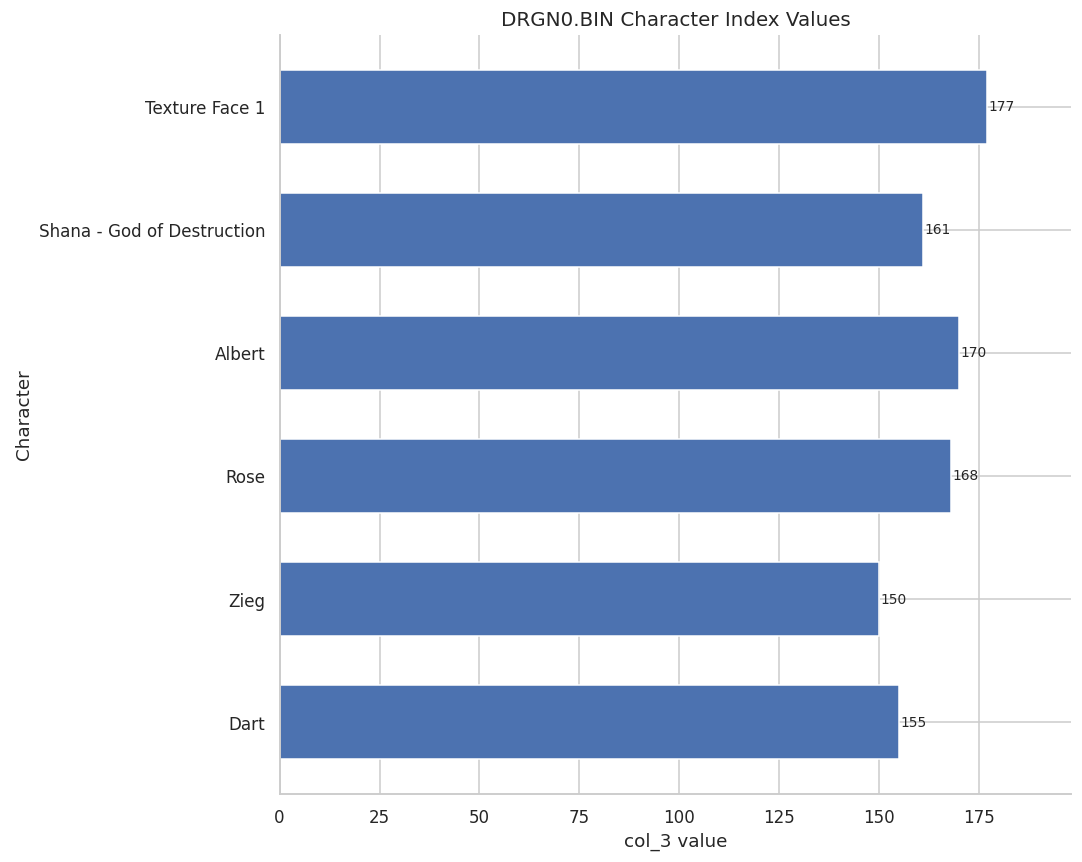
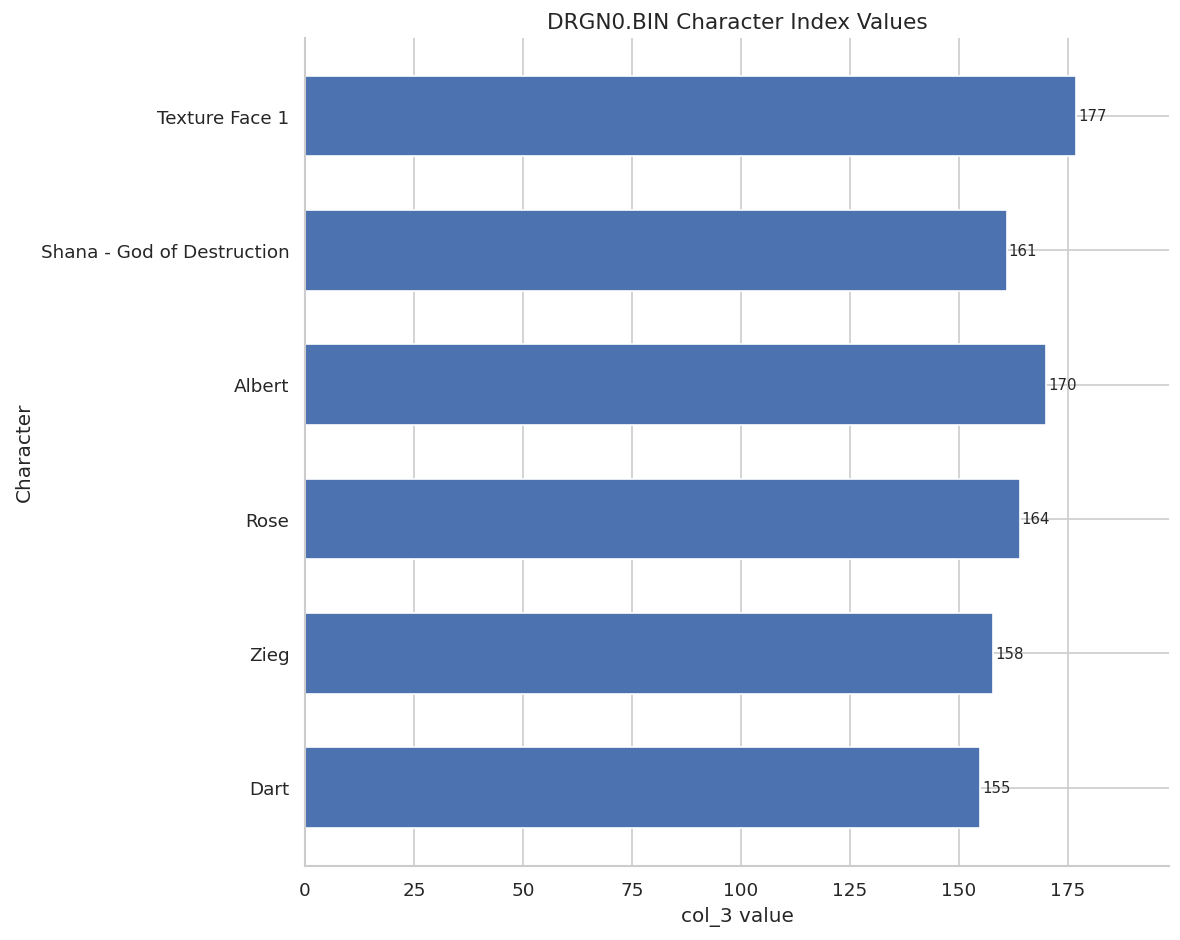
  {
    "Texture Face 1": 177,
    "Shana - God of Destruction": 161,
    "Albert": 170,
-   "Rose": 168,
-   "Zieg": 150,
+   "Rose": 164,
+   "Zieg": 158,
    "Dart": 155
  }
